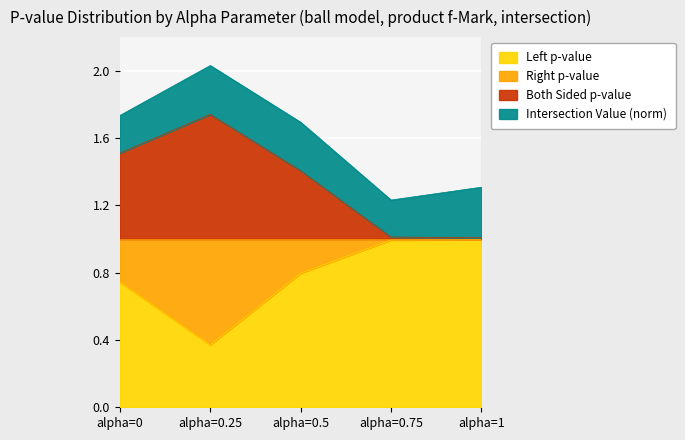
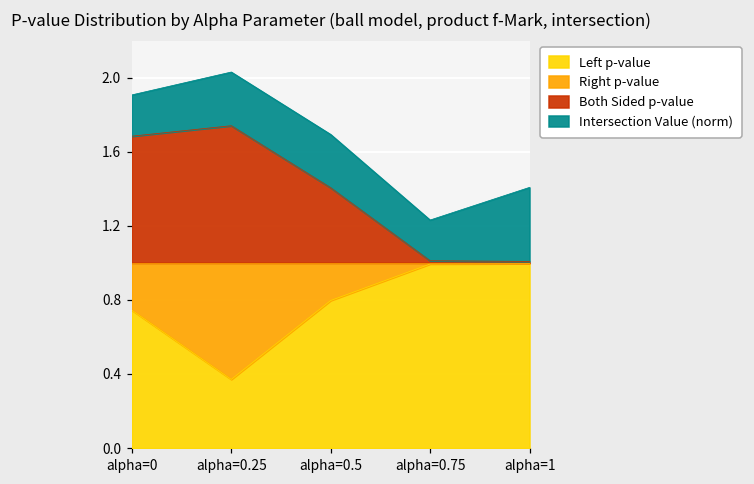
  {
    "Both Sided p-value": {
-     "alpha=0": 1.51
+     "alpha=0": 1.68
    },
    "Intersection Value (norm)": {
      "alpha=0": 0.22,
-     "alpha=1": 0.3
+     "alpha=1": 0.4
    }
  }
